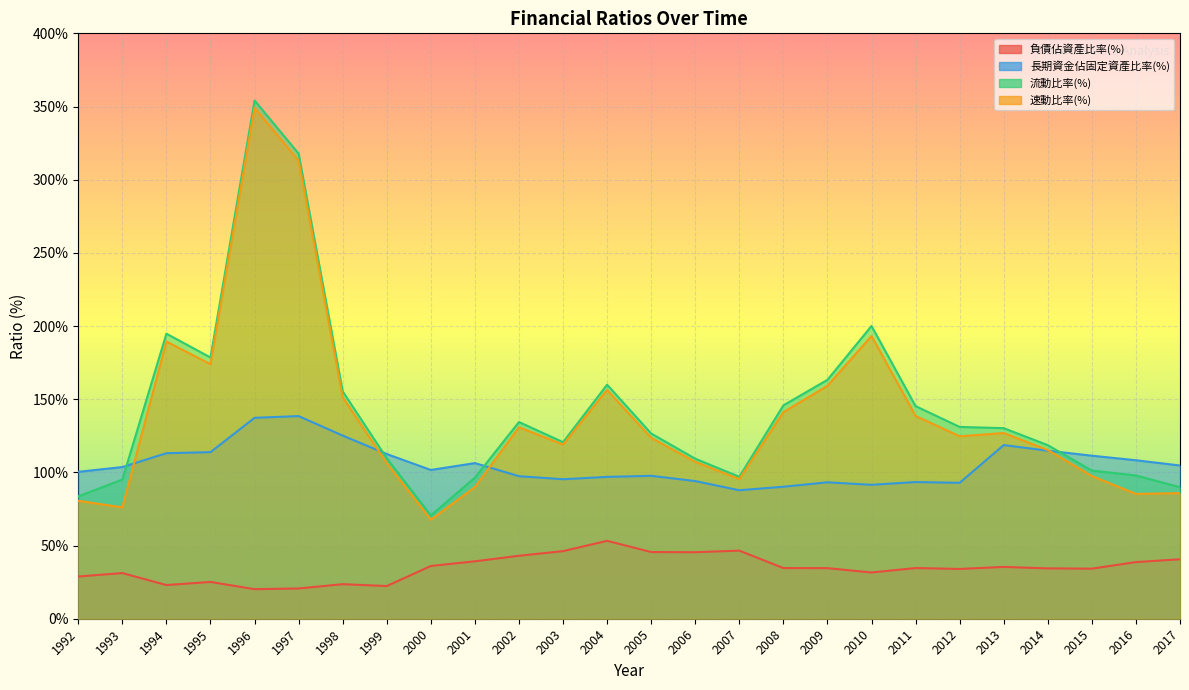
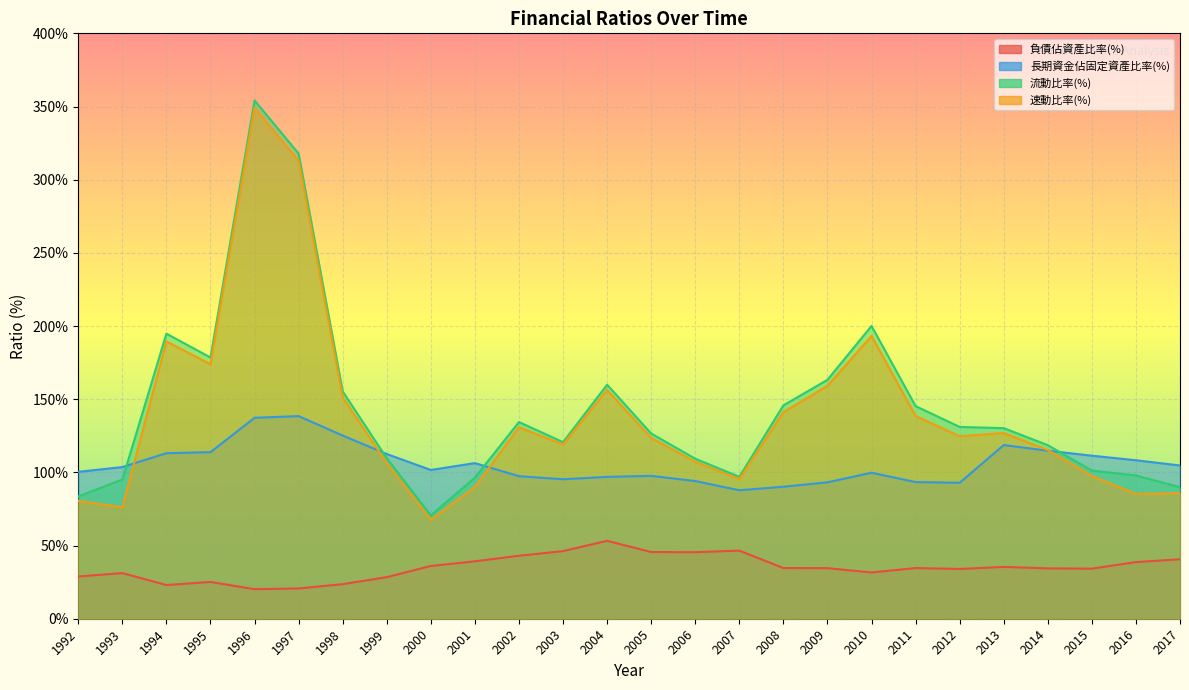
  {
    "負債佔資產比率(%)": {
      "1992": "29%",
      "1993": "31%",
      "1994": "23%",
      "1995": "25%",
      "1996": "20%",
      "1997": "21%",
      "1998": "24%",
-     "1999": "22%",
+     "1999": "28%",
      "2000": "36%",
      "2001": "39%",
      "2002": "43%",
      "2003": "46%",
      "2004": "53%",
      "2005": "46%",
      "2006": "45%",
      "2007": "47%",
      "2008": "35%",
      "2009": "35%",
      "2010": "32%",
      "2011": "35%",
      "2012": "34%",
      "2013": "35%",
      "2014": "34%",
      "2015": "34%",
      "2016": "39%",
      "2017": "41%"
    },
    "長期資金佔固定資產比率(%)": {
      "1992": "100%",
      "1993": "104%",
      "1994": "113%",
      "1995": "114%",
      "1996": "137%",
      "1997": "138%",
      "1998": "125%",
      "1999": "113%",
      "2000": "102%",
      "2001": "106%",
      "2002": "97%",
      "2003": "95%",
      "2004": "97%",
      "2005": "98%",
      "2006": "94%",
      "2007": "88%",
      "2008": "90%",
      "2009": "93%",
-     "2010": "92%",
+     "2010": "100%",
      "2011": "93%",
      "2012": "93%",
      "2013": "119%",
      "2015": "111%",
      "2016": "108%",
      "2017": "105%"
    },
    "流動比率(%)": {
      "1992": "84%",
      "1993": "95%",
      "1994": "195%",
      "1995": "178%",
      "1996": "354%",
      "1997": "318%",
      "1998": "155%",
      "1999": "110%",
      "2000": "71%",
      "2001": "96%",
      "2002": "134%",
      "2004": "160%",
      "2005": "127%",
      "2006": "109%",
      "2008": "146%",
      "2009": "163%",
      "2010": "200%",
      "2011": "145%",
      "2012": "131%",
      "2013": "130%",
      "2014": "119%",
      "2015": "101%",
      "2016": "98%",
      "2017": "90%"
    },
    "速動比率(%)": {
      "1992": "81%",
      "1993": "76%",
      "1994": "189%",
      "1995": "174%",
      "1996": "349%",
      "1997": "313%",
      "1998": "151%",
      "1999": "106%",
      "2000": "68%",
      "2001": "90%",
      "2002": "131%",
      "2004": "156%",
      "2005": "124%",
      "2006": "107%",
      "2008": "141%",
      "2009": "159%",
      "2010": "193%",
      "2011": "139%",
      "2012": "125%",
      "2013": "127%",
      "2015": "98%",
      "2016": "85%",
      "2017": "86%"
    }
  }
